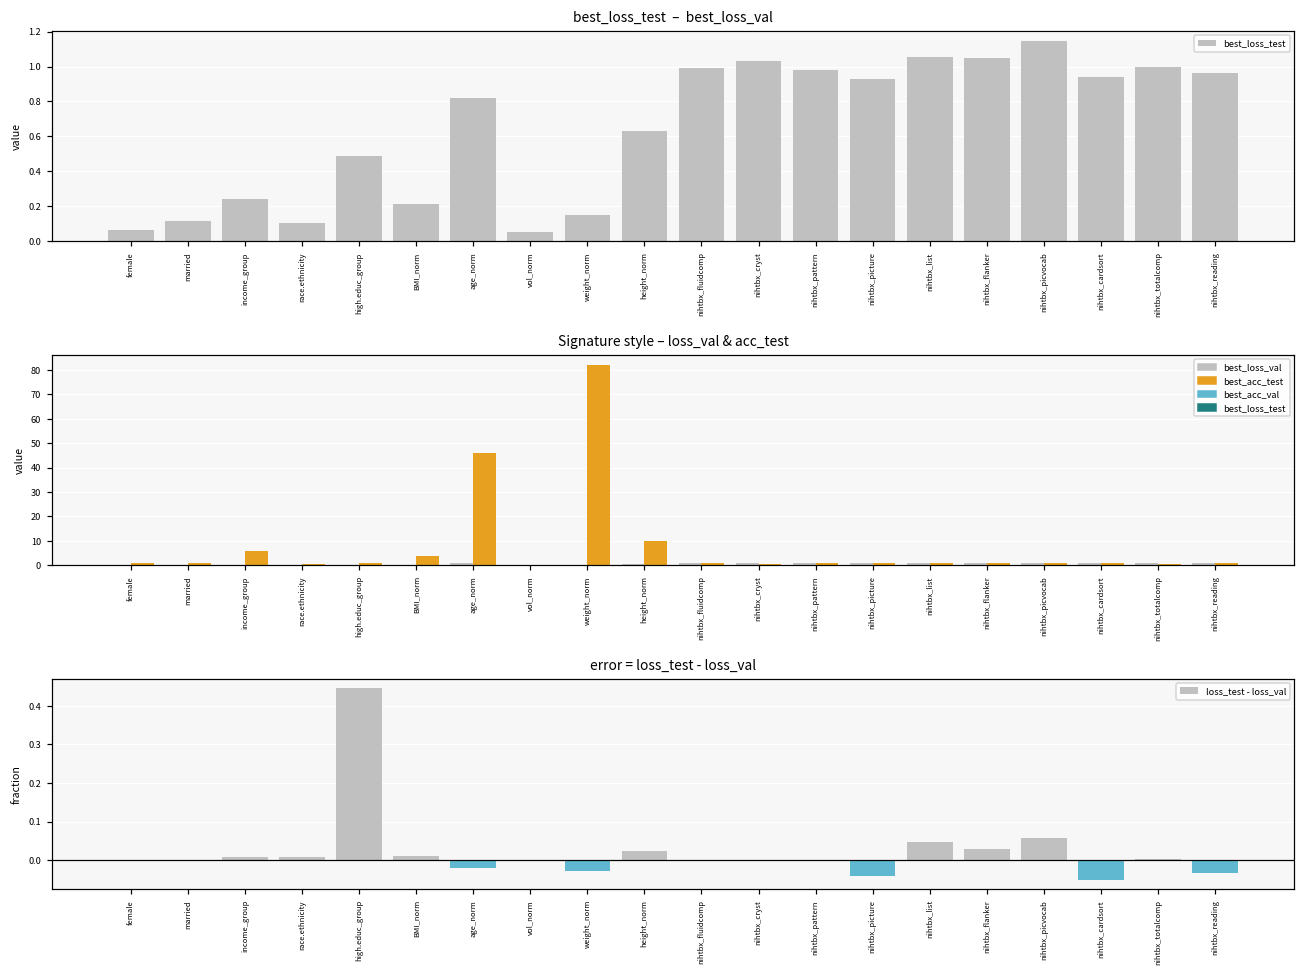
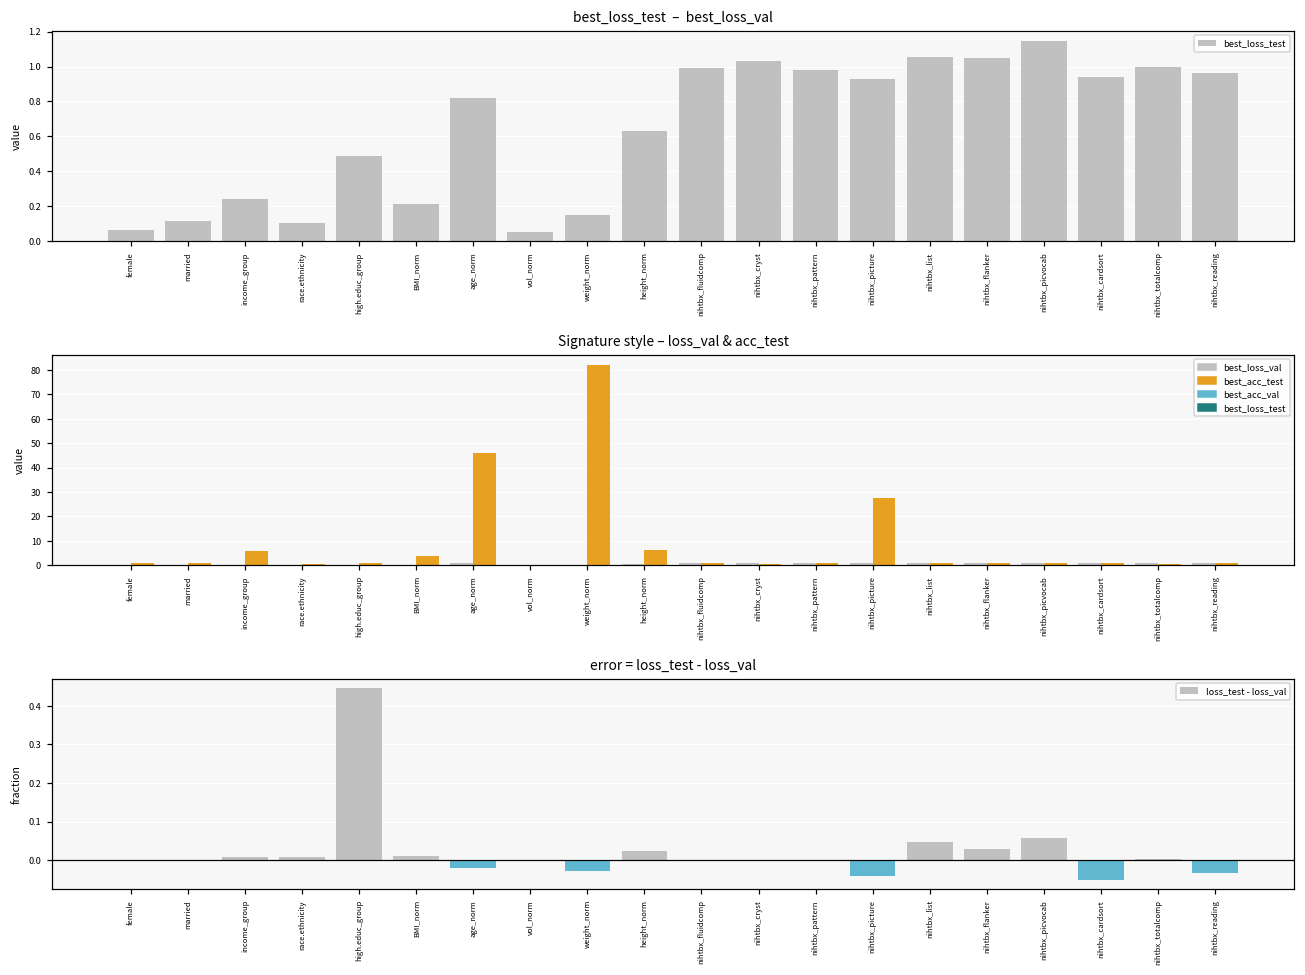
  {
    "best_loss_test – best_loss_val": {
      "female": 0.07,
      "married": 0.11,
      "income_group": 0.24,
      "race.ethnicity": 0.11,
      "high.educ_group": 0.49,
      "BMI_norm": 0.21,
      "age_norm": 0.82,
      "vol_norm": 0.05,
      "weight_norm": 0.15,
      "height_norm": 0.63,
      "nihtbx_fluidcomp": 0.99,
      "nihtbx_cryst": 1.03,
      "nihtbx_pattern": 0.98,
      "nihtbx_picture": 0.93,
      "nihtbx_list": 1.06,
      "nihtbx_flanker": 1.05,
      "nihtbx_picvocab": 1.15,
      "nihtbx_cardsort": 0.94,
      "nihtbx_totalcomp": 1.00,
      "nihtbx_reading": 0.96
    },
    "Signature style – loss_val & acc_test": {
      "best_acc_test": {
        "income_group": 6,
        "BMI_norm": 4,
        "age_norm": 46,
        "weight_norm": 82,
-       "height_norm": 10,
-       "nihtbx_picture": 1
+       "height_norm": 6,
+       "nihtbx_picture": 28
      }
    },
    "error = loss_test - loss_val": {
      "income_group": 0.01,
      "race.ethnicity": 0.01,
      "high.educ_group": 0.45,
      "BMI_norm": 0.01,
      "age_norm": -0.02,
      "weight_norm": -0.03,
      "height_norm": 0.02,
      "nihtbx_picture": -0.04,
      "nihtbx_list": 0.05,
      "nihtbx_flanker": 0.03,
      "nihtbx_picvocab": 0.06,
      "nihtbx_cardsort": -0.05,
      "nihtbx_reading": -0.03
    }
  }
